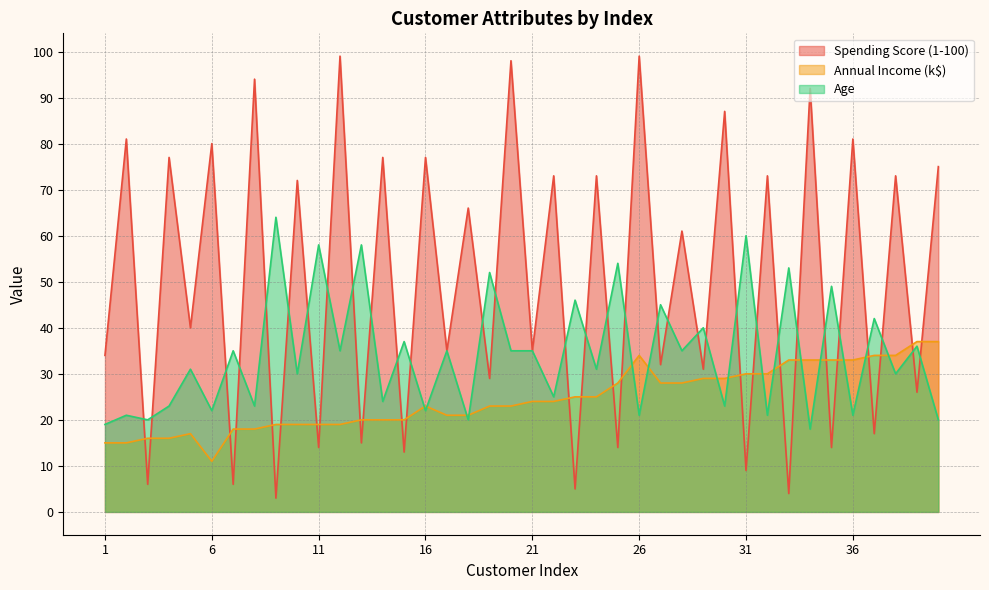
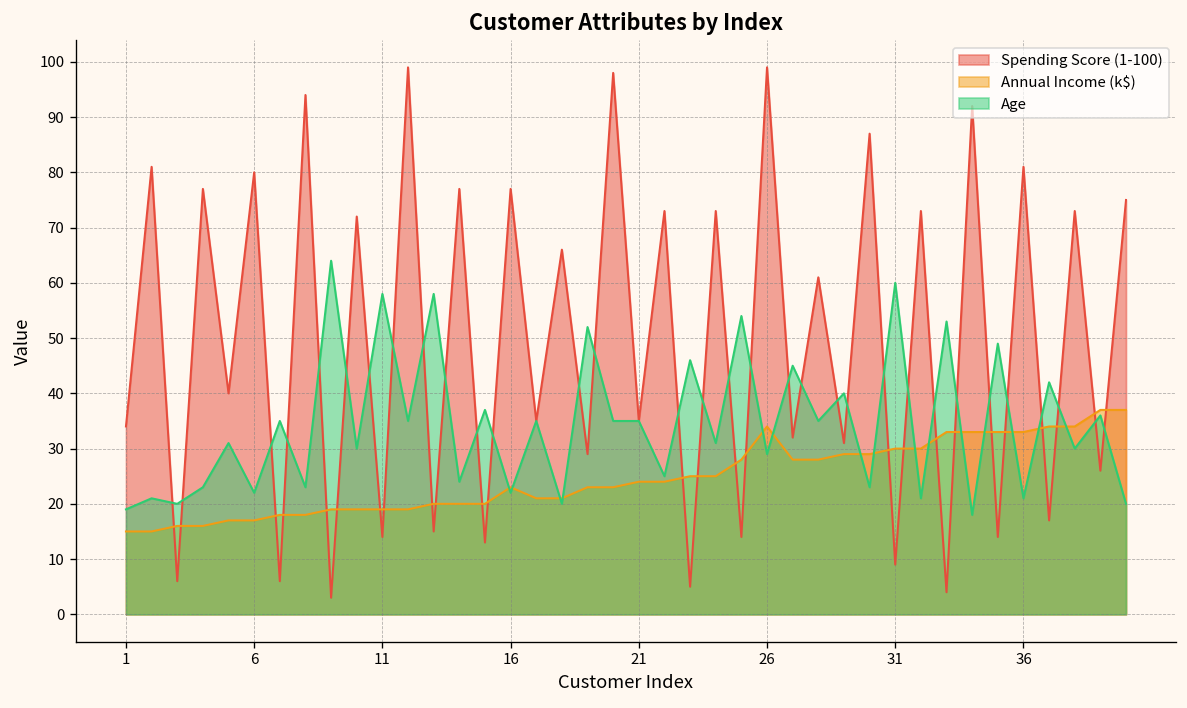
  {
    "Spending Score (1-100)": {
      "1": 34,
      "6": 80,
      "11": 14,
      "16": 77,
      "26": 99,
      "31": 9,
      "36": 81
    },
    "Annual Income (k$)": {
      "1": 15,
-     "6": 11,
+     "6": 17,
      "11": 19,
      "16": 23,
      "21": 24,
      "26": 34,
      "31": 30,
      "36": 33
    },
    "Age": {
      "1": 19,
      "6": 22,
      "11": 58,
      "16": 22,
-     "26": 21,
+     "26": 29,
      "31": 60,
      "36": 21
    }
  }
